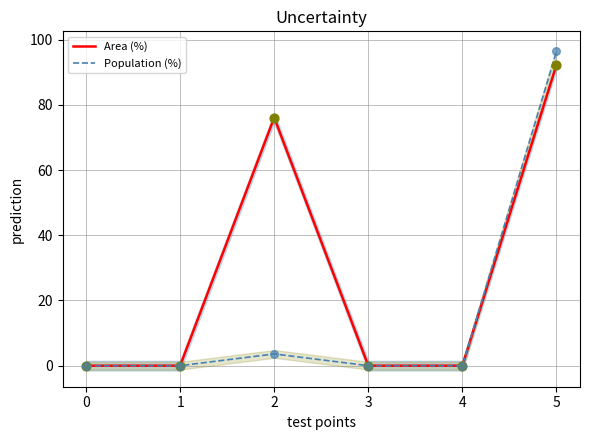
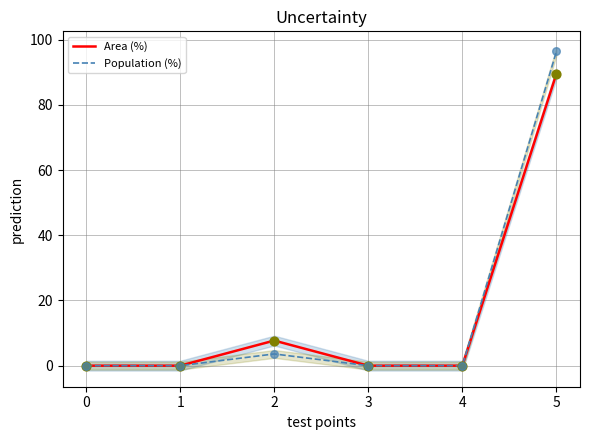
  {
    "Area (%)": {
-     "2": 76,
-     "5": 92
+     "2": 8,
+     "5": 90
    }
  }
